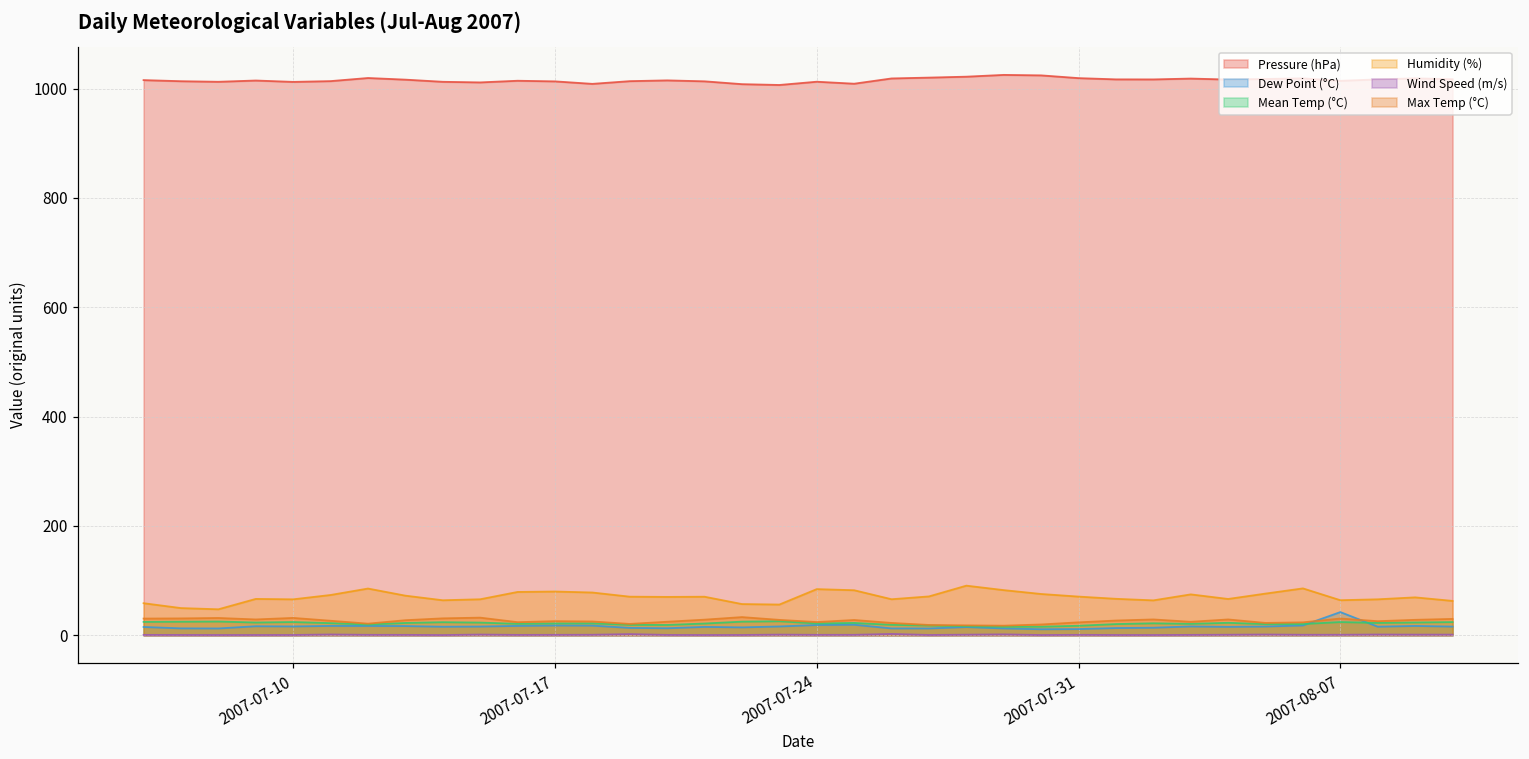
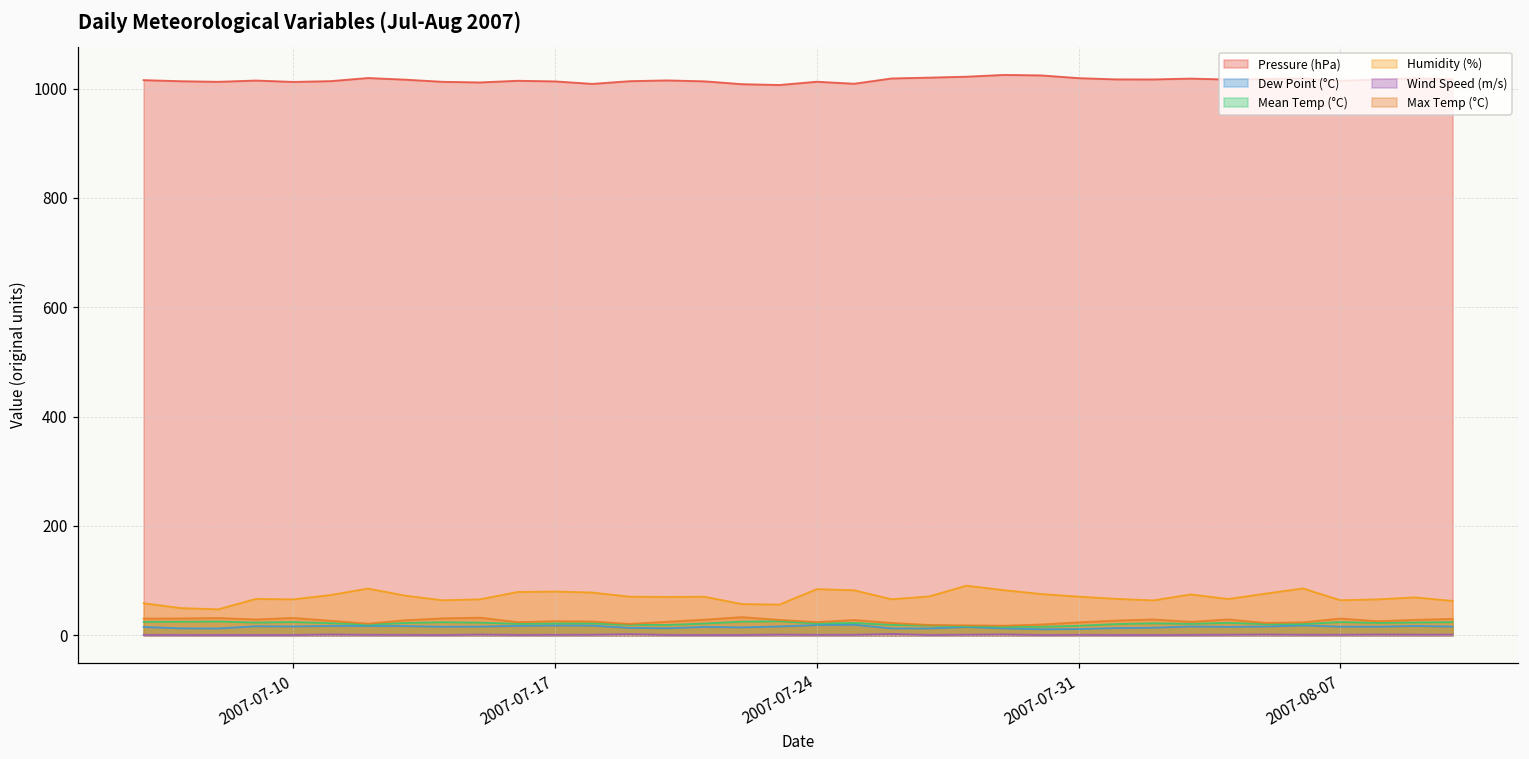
  {
    "Dew Point (°C)": {
      "2007-07-10": 20,
      "2007-07-31": 10,
-     "2007-08-07": 40
+     "2007-08-07": 20
    },
    "Mean Temp (°C)": {
      "2007-07-10": 20,
      "2007-07-31": 20,
      "2007-08-07": 20
    },
    "Wind Speed (m/s)": {
      "2007-07-10": 0,
      "2007-07-17": 0,
      "2007-07-24": 0,
      "2007-07-31": 0,
      "2007-08-07": 0
    }
  }
